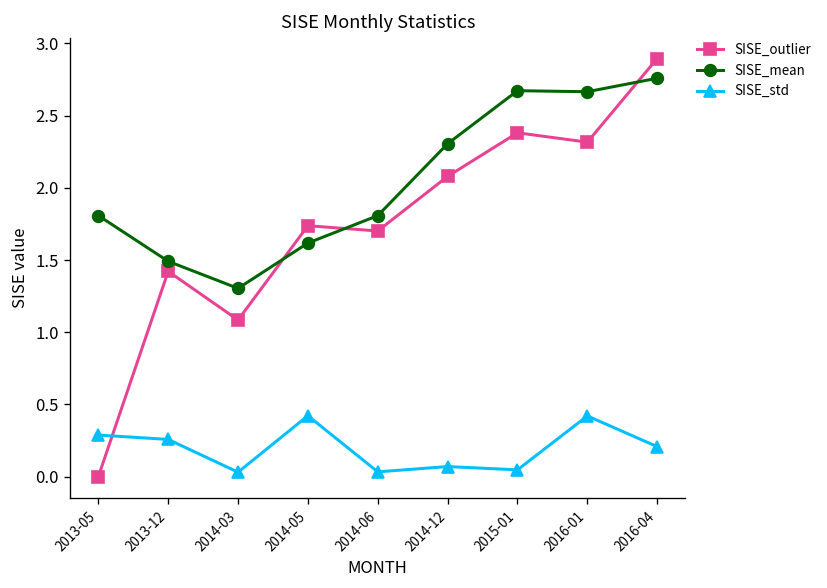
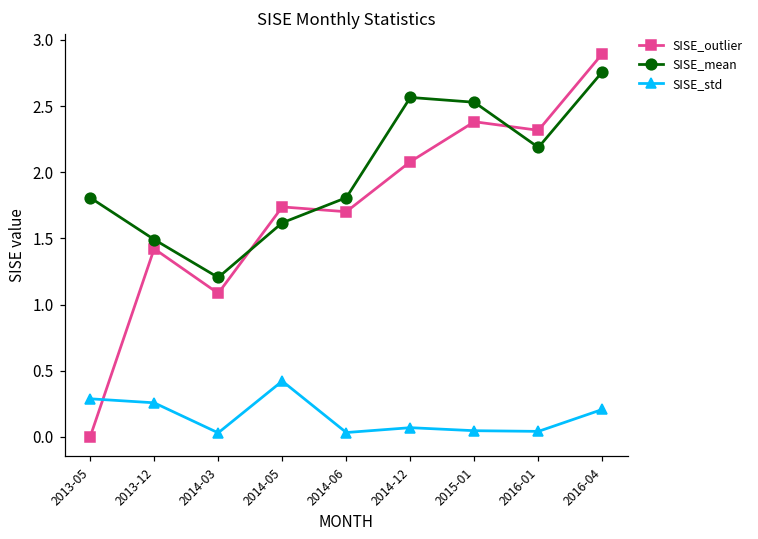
  {
    "SISE_outlier": {
      "2013-05": 0.00,
      "2013-12": 1.42,
      "2014-03": 1.09,
      "2014-05": 1.74,
      "2014-06": 1.70,
      "2014-12": 2.08,
      "2015-01": 2.38,
      "2016-01": 2.32,
      "2016-04": 2.90
    },
    "SISE_mean": {
      "2013-05": 1.81,
      "2013-12": 1.49,
-     "2014-03": 1.30,
+     "2014-03": 1.20,
      "2014-05": 1.62,
      "2014-06": 1.81,
-     "2014-12": 2.31,
-     "2015-01": 2.67,
-     "2016-01": 2.67,
+     "2014-12": 2.56,
+     "2015-01": 2.53,
+     "2016-01": 2.19,
      "2016-04": 2.76
    },
    "SISE_std": {
      "2013-05": 0.29,
      "2013-12": 0.26,
      "2014-03": 0.03,
      "2014-05": 0.42,
      "2014-06": 0.03,
      "2014-12": 0.07,
      "2015-01": 0.05,
-     "2016-01": 0.42,
+     "2016-01": 0.04,
      "2016-04": 0.21
    }
  }
